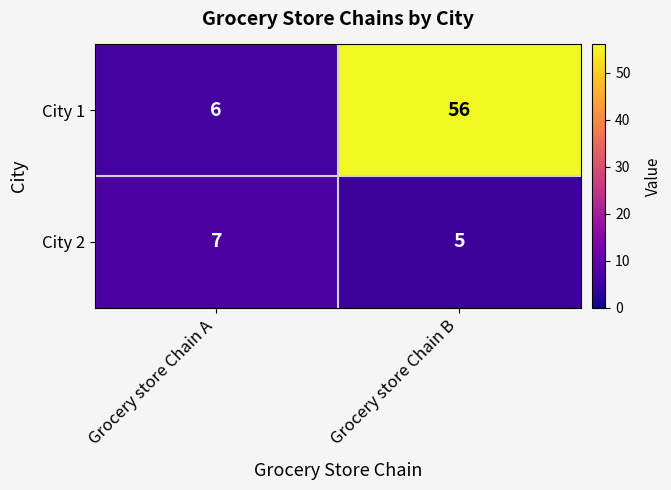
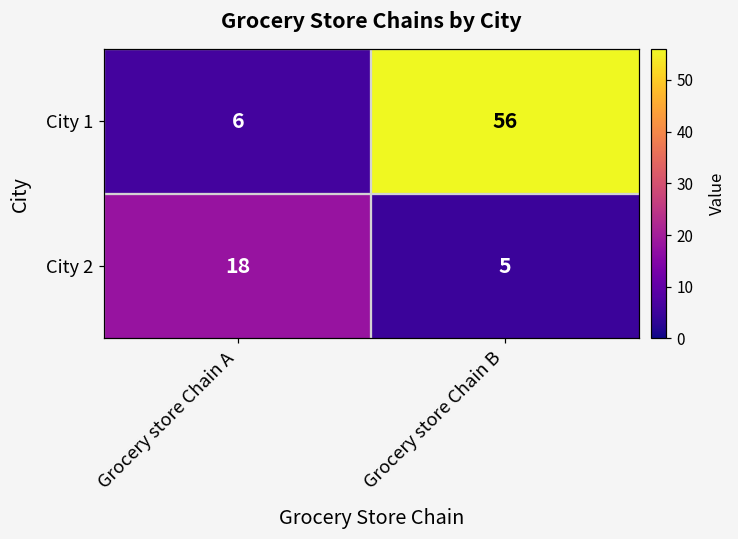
  {
    "City 1": {
      "Grocery store Chain A": 6,
      "Grocery store Chain B": 56
    },
    "City 2": {
-     "Grocery store Chain A": 7,
+     "Grocery store Chain A": 18,
      "Grocery store Chain B": 5
    }
  }
